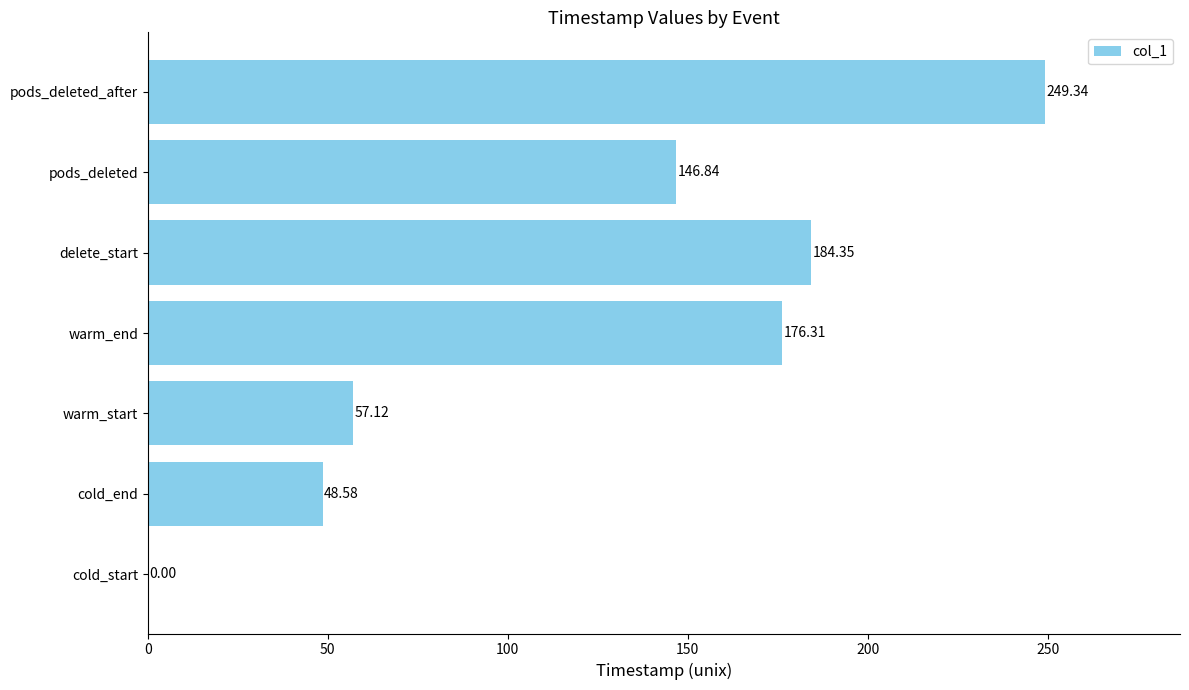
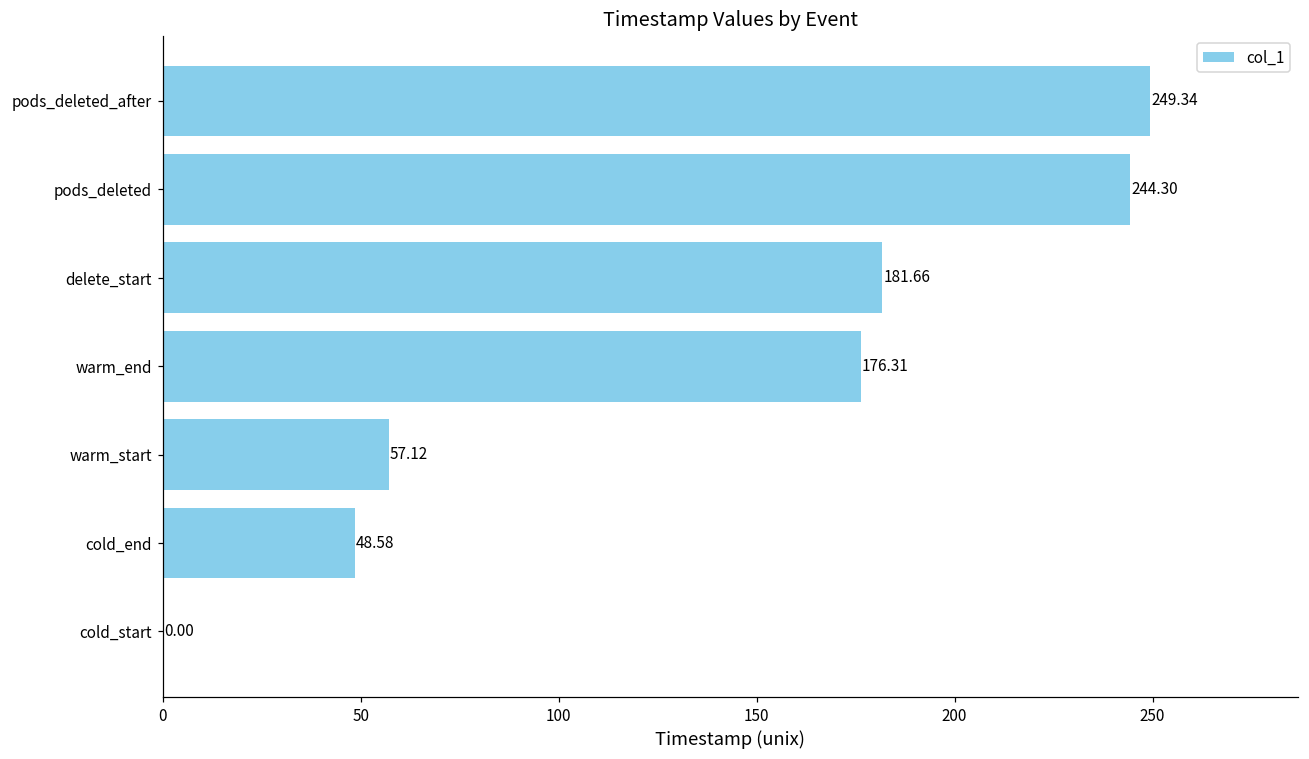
  {
    "pods_deleted_after": 249.34,
-   "pods_deleted": 146.84,
-   "delete_start": 184.35,
+   "pods_deleted": 244.30,
+   "delete_start": 181.66,
    "warm_end": 176.31,
    "warm_start": 57.12,
    "cold_end": 48.58,
    "cold_start": 0.00
  }
